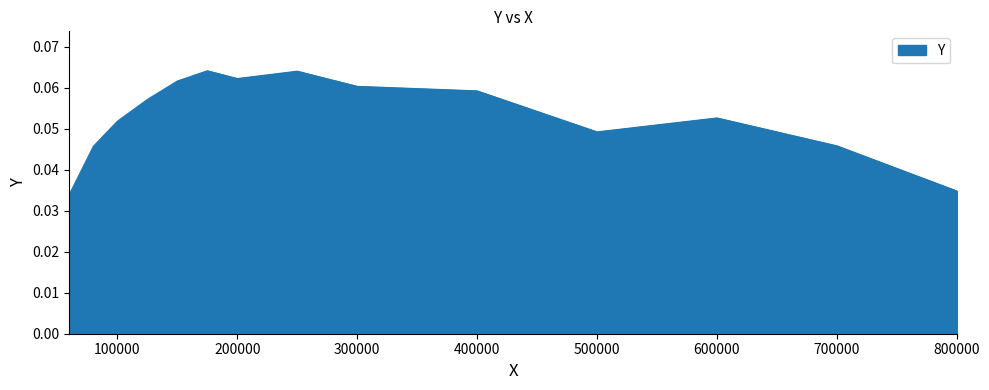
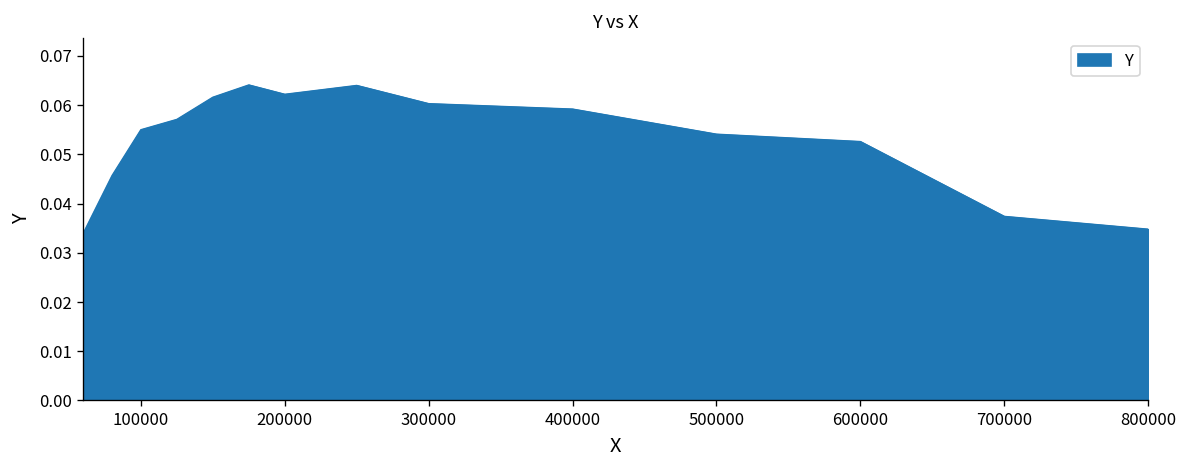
  {
-   "100000": 0.052,
+   "100000": 0.055,
    "200000": 0.062,
    "300000": 0.060,
    "400000": 0.059,
-   "500000": 0.049,
+   "500000": 0.054,
    "600000": 0.053,
-   "700000": 0.046,
+   "700000": 0.037,
    "800000": 0.035
  }
